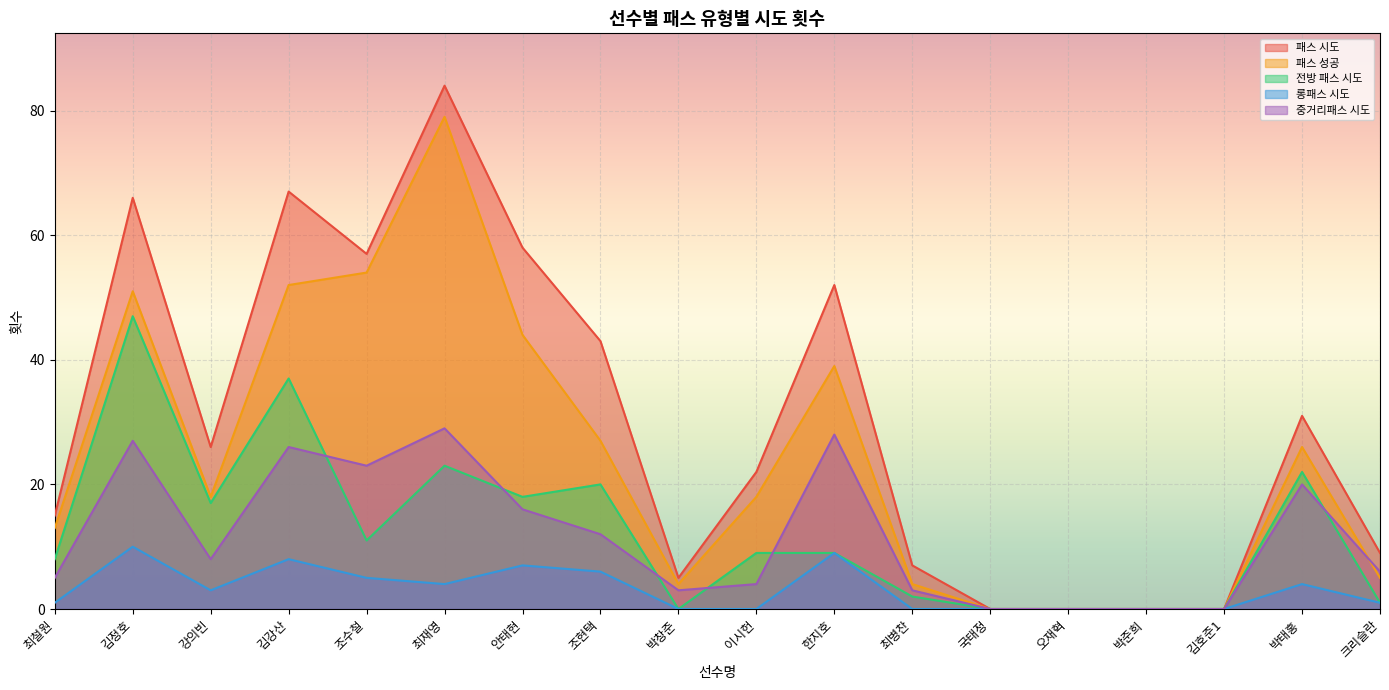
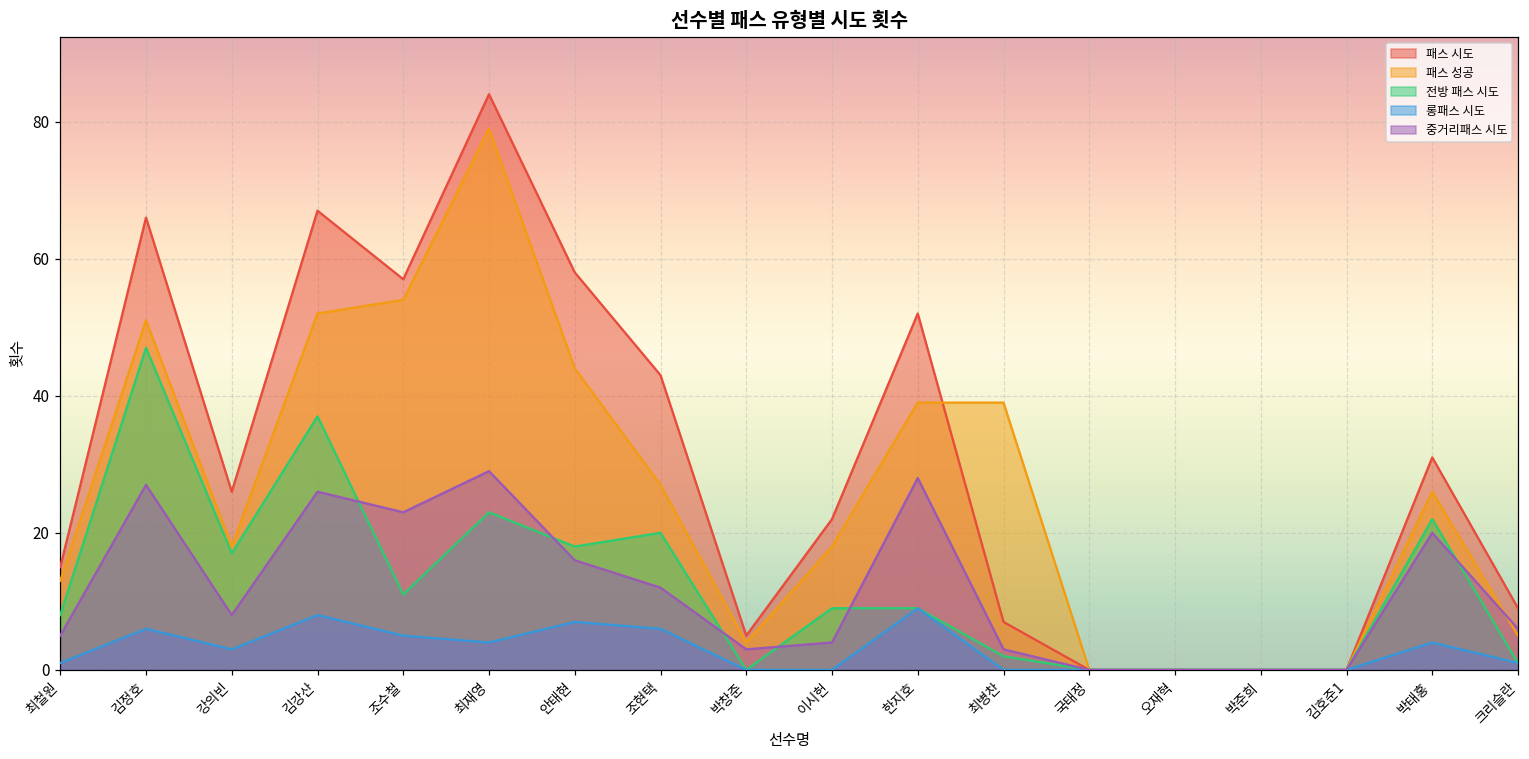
  {
    "패스 시도": {
      "최철원": 15,
      "김정호": 66,
      "강의빈": 26,
      "김강산": 67,
      "조수철": 57,
      "최재영": 84,
      "안태현": 58,
      "조현택": 43,
      "박창준": 5,
      "이시헌": 22,
      "한지호": 52,
      "최병찬": 7,
      "박태홍": 31,
      "크리슬란": 9
    },
    "패스 성공": {
      "최철원": 13,
      "김정호": 51,
      "강의빈": 18,
      "김강산": 52,
      "조수철": 54,
      "최재영": 79,
      "안태현": 44,
      "조현택": 27,
      "박창준": 4,
      "이시헌": 18,
      "한지호": 39,
-     "최병찬": 4,
+     "최병찬": 39,
      "박태홍": 26,
      "크리슬란": 5
    },
    "전방 패스 시도": {
      "최철원": 8,
      "김정호": 47,
      "강의빈": 17,
      "김강산": 37,
      "조수철": 11,
      "최재영": 23,
      "안태현": 18,
      "조현택": 20,
      "이시헌": 9,
      "최병찬": 2,
      "박태홍": 22
    },
    "롱패스 시도": {
      "최철원": 1,
-     "김정호": 10,
+     "김정호": 6,
      "강의빈": 3,
      "김강산": 8,
      "조수철": 5,
      "최재영": 4,
      "안태현": 7,
      "조현택": 6,
      "이시헌": 0,
      "최병찬": 0,
      "박태홍": 4
    },
    "중거리패스 시도": {
      "최철원": 5,
      "김정호": 27,
      "강의빈": 8,
      "김강산": 26,
      "조수철": 23,
      "최재영": 29,
      "안태현": 16,
      "조현택": 12,
      "박창준": 3,
      "이시헌": 4,
      "한지호": 28,
      "최병찬": 3,
      "박태홍": 20,
      "크리슬란": 6
    }
  }
